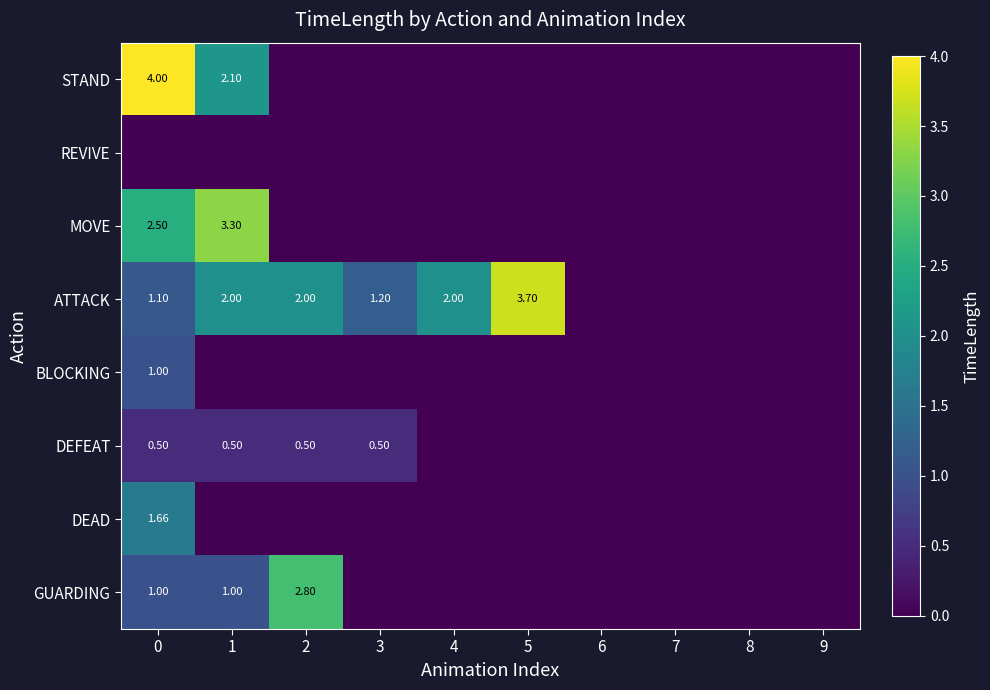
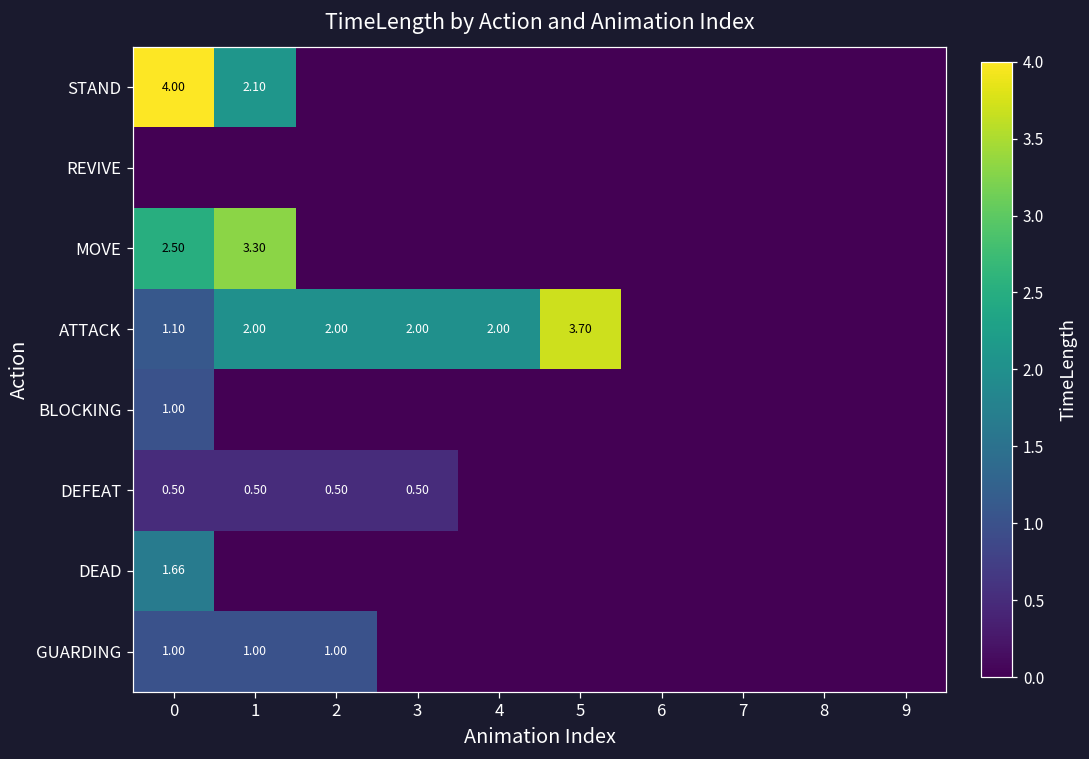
  {
    "STAND": {
      "0": 4.00,
      "1": 2.10
    },
    "MOVE": {
      "0": 2.50,
      "1": 3.30
    },
    "ATTACK": {
      "0": 1.10,
      "1": 2.00,
      "2": 2.00,
-     "3": 1.20,
+     "3": 2.00,
      "4": 2.00,
      "5": 3.70
    },
    "BLOCKING": {
      "0": 1.00
    },
    "DEFEAT": {
      "0": 0.50,
      "1": 0.50,
      "2": 0.50,
      "3": 0.50
    },
    "DEAD": {
      "0": 1.66
    },
    "GUARDING": {
      "0": 1.00,
      "1": 1.00,
-     "2": 2.80
+     "2": 1.00
    }
  }
